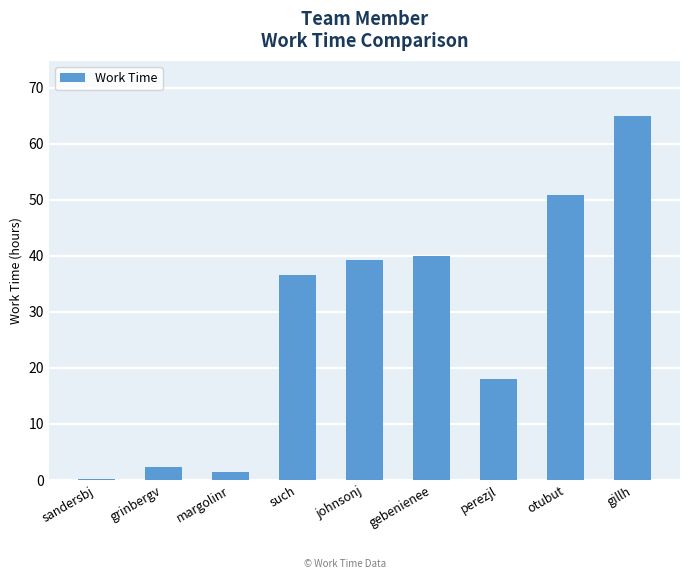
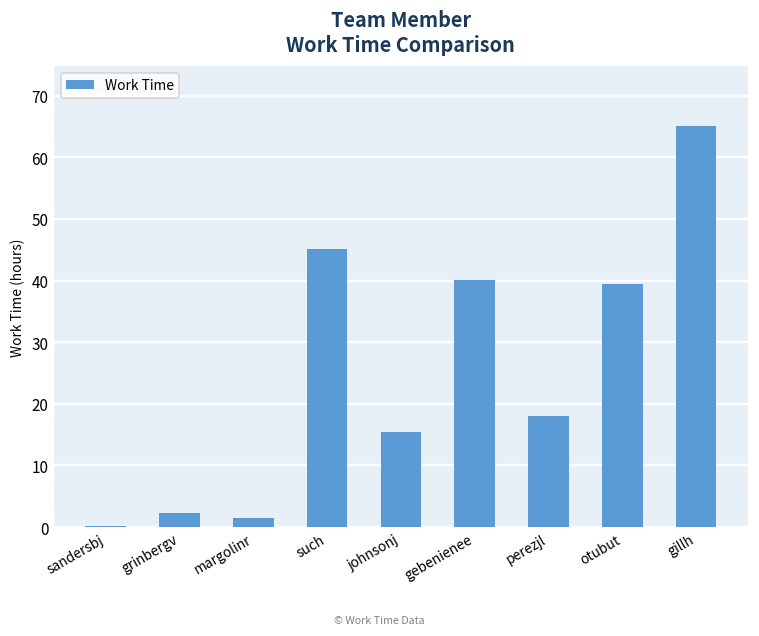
  {
    "grinbergv": 2,
    "margolinr": 2,
-   "such": 37,
-   "johnsonj": 39,
+   "such": 45,
+   "johnsonj": 15,
    "gebenienee": 40,
    "perezjl": 18,
-   "otubut": 51,
+   "otubut": 39,
    "gillh": 65
  }
